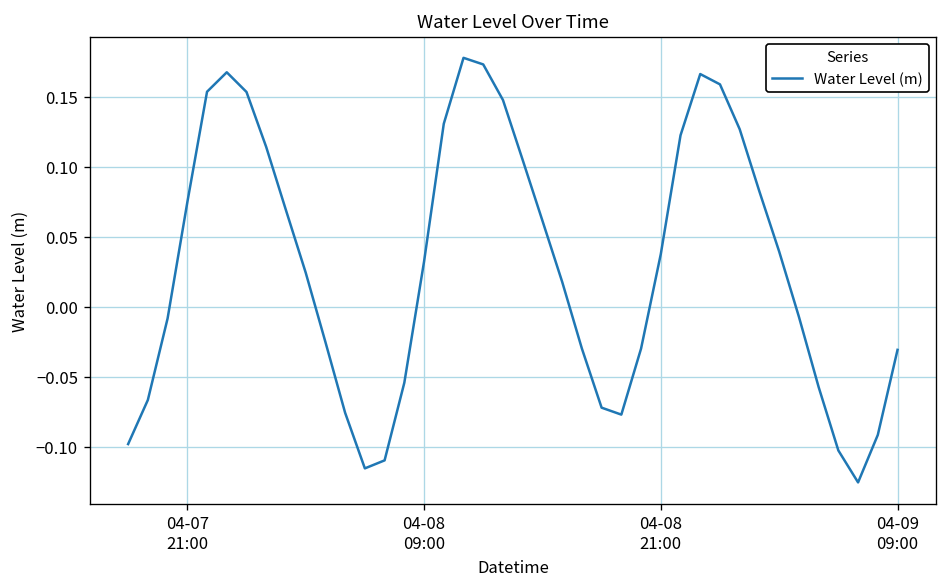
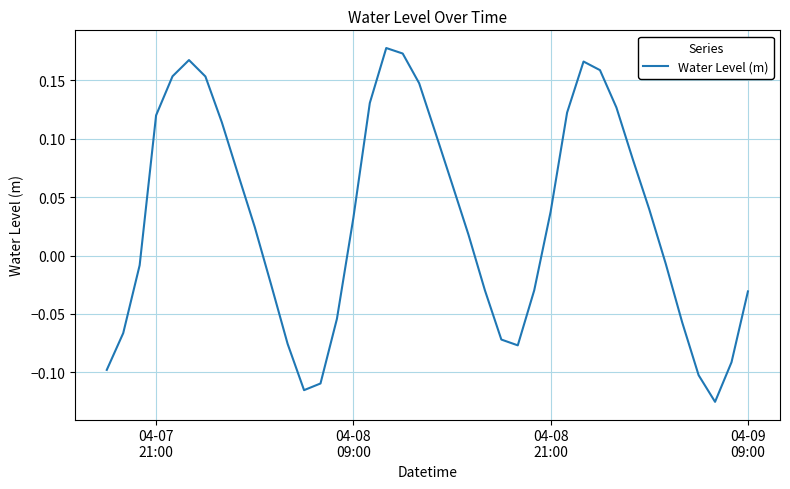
  {
-   "04-07 21:00": 0.075,
+   "04-07 21:00": 0.120,
    "04-08 09:00": 0.032,
    "04-08 21:00": 0.038,
    "04-09 09:00": -0.031
  }
